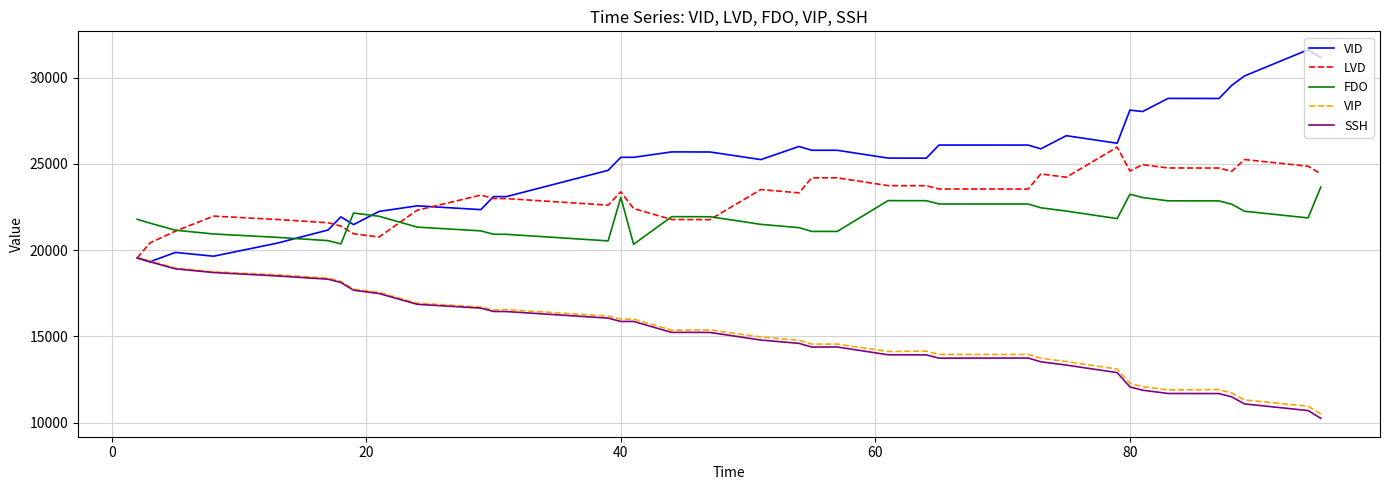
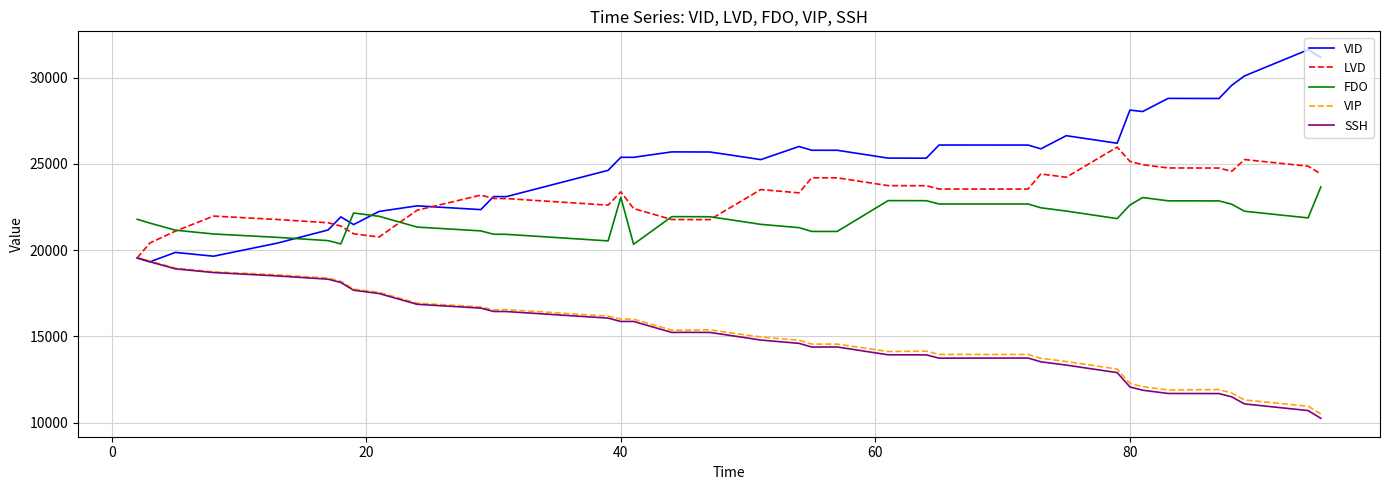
  {
    "VID": {
      "40": 25400,
      "80": 28100
    },
    "LVD": {
      "40": 23400,
-     "80": 24600
+     "80": 25100
    },
    "FDO": {
      "40": 23100,
-     "80": 23200
+     "80": 22600
    },
    "VIP": {
      "80": 12300
    },
    "SSH": {
      "80": 12100
    }
  }
